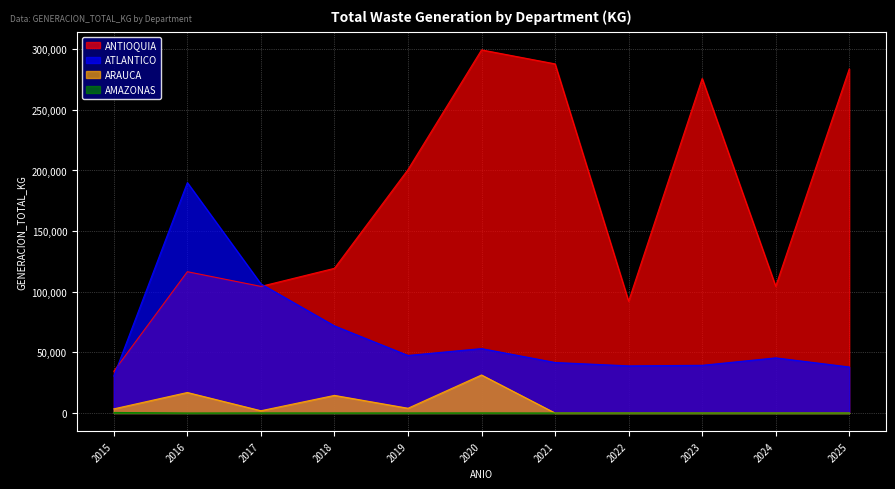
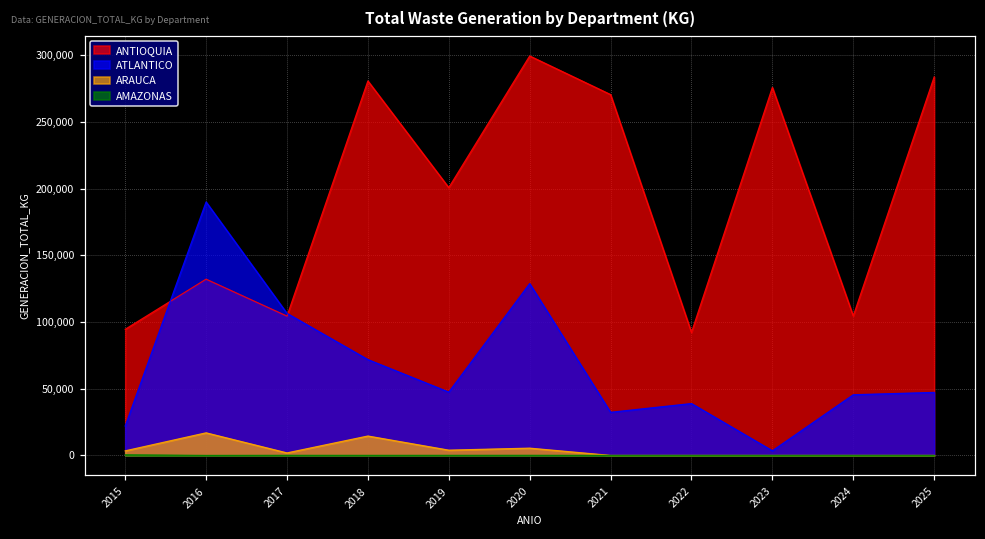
  {
    "ANTIOQUIA": {
-     "2015": "34,000",
-     "2016": "117,000",
-     "2018": "119,000",
+     "2015": "95,000",
+     "2016": "132,000",
+     "2018": "281,000",
      "2019": "201,000",
      "2020": "299,000",
-     "2021": "288,000",
+     "2021": "271,000",
      "2022": "92,000",
      "2023": "276,000",
      "2024": "105,000",
      "2025": "284,000"
    },
    "ATLANTICO": {
-     "2015": "31,000",
+     "2015": "22,000",
      "2016": "190,000",
      "2018": "72,000",
      "2019": "47,000",
-     "2020": "53,000",
-     "2021": "42,000",
+     "2020": "129,000",
+     "2021": "32,000",
      "2022": "39,000",
-     "2023": "39,000",
+     "2023": "4,000",
      "2024": "45,000",
-     "2025": "38,000"
+     "2025": "47,000"
    },
    "ARAUCA": {
      "2015": "3,000",
      "2016": "17,000",
      "2018": "15,000",
      "2019": "4,000",
-     "2020": "31,000"
+     "2020": "5,000"
    },
    "AMAZONAS": {
      "2015": "0",
      "2016": "0",
      "2018": "0",
      "2019": "0",
      "2020": "0"
    }
  }
